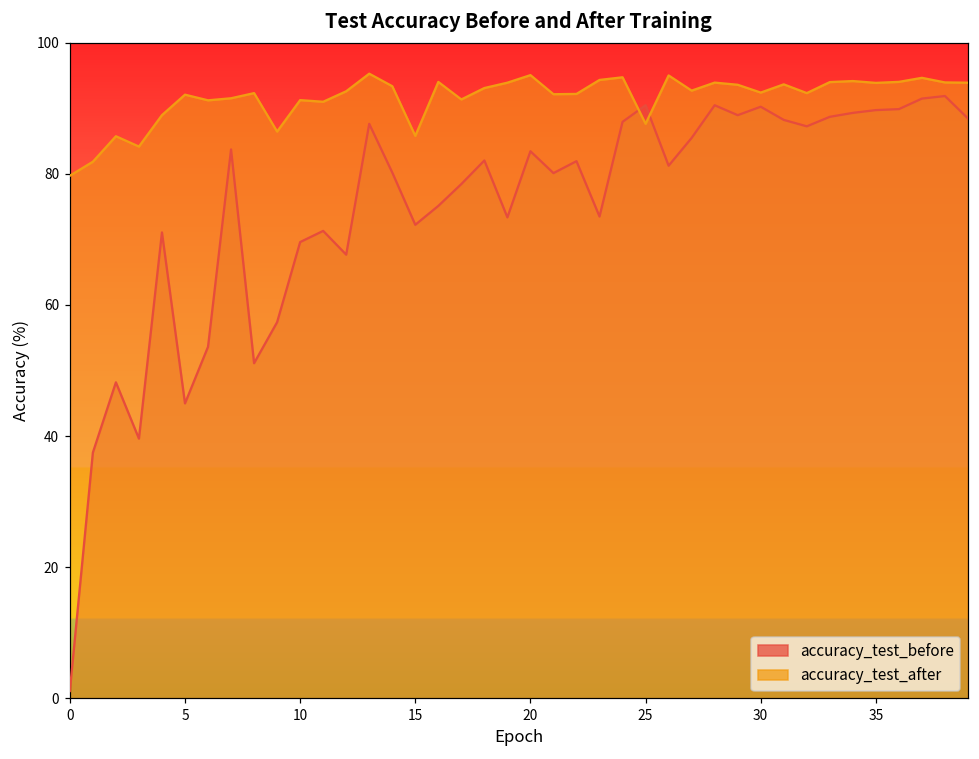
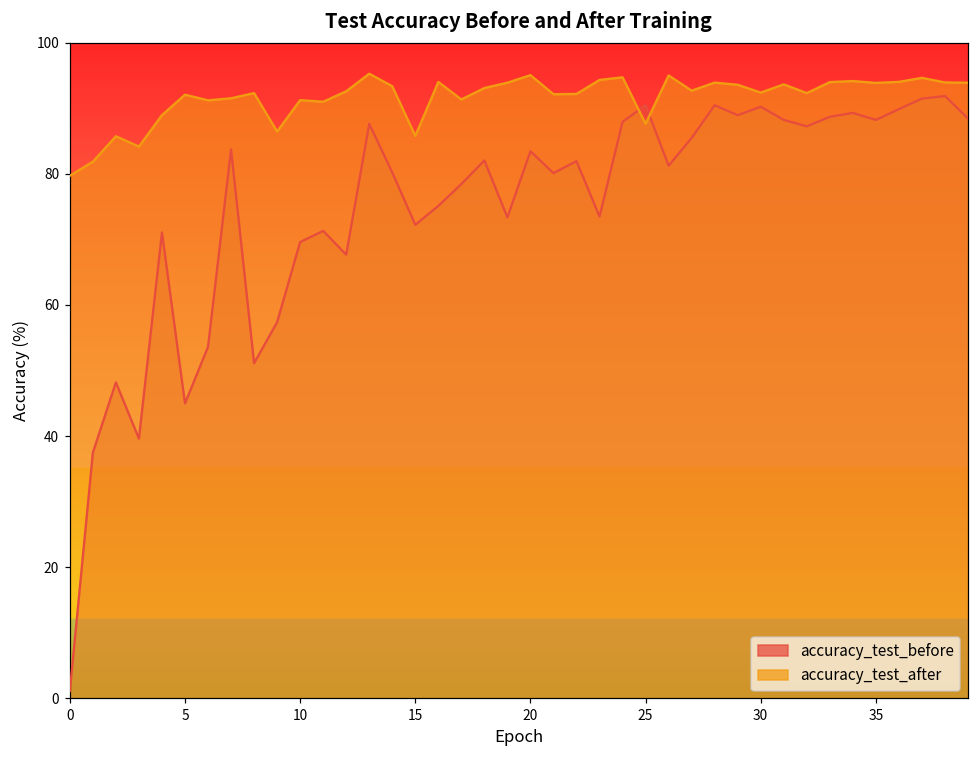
  {
    "accuracy_test_before": {
      "0": 1,
      "5": 45,
      "10": 70,
      "15": 72,
      "20": 83,
      "25": 90,
      "30": 90,
-     "35": 90
+     "35": 88
    },
    "accuracy_test_after": {
      "0": 80,
      "5": 92,
      "10": 91,
      "15": 86,
      "20": 95,
      "25": 88,
      "30": 92,
      "35": 94
    }
  }
